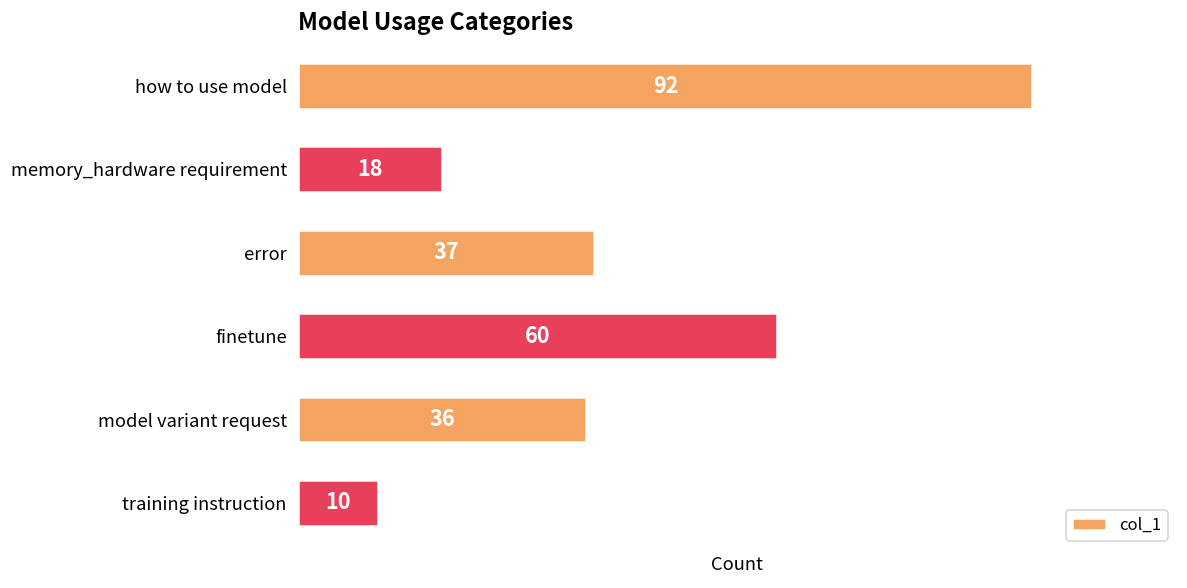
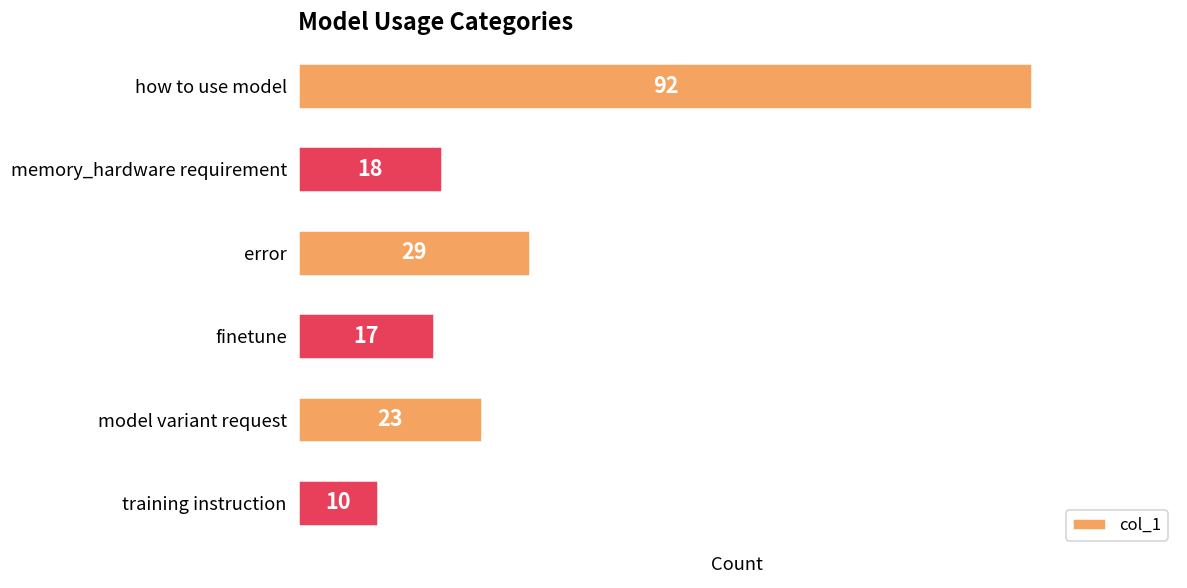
  {
    "how to use model": 92,
    "memory_hardware requirement": 18,
-   "error": 37,
-   "finetune": 60,
-   "model variant request": 36,
+   "error": 29,
+   "finetune": 17,
+   "model variant request": 23,
    "training instruction": 10
  }
